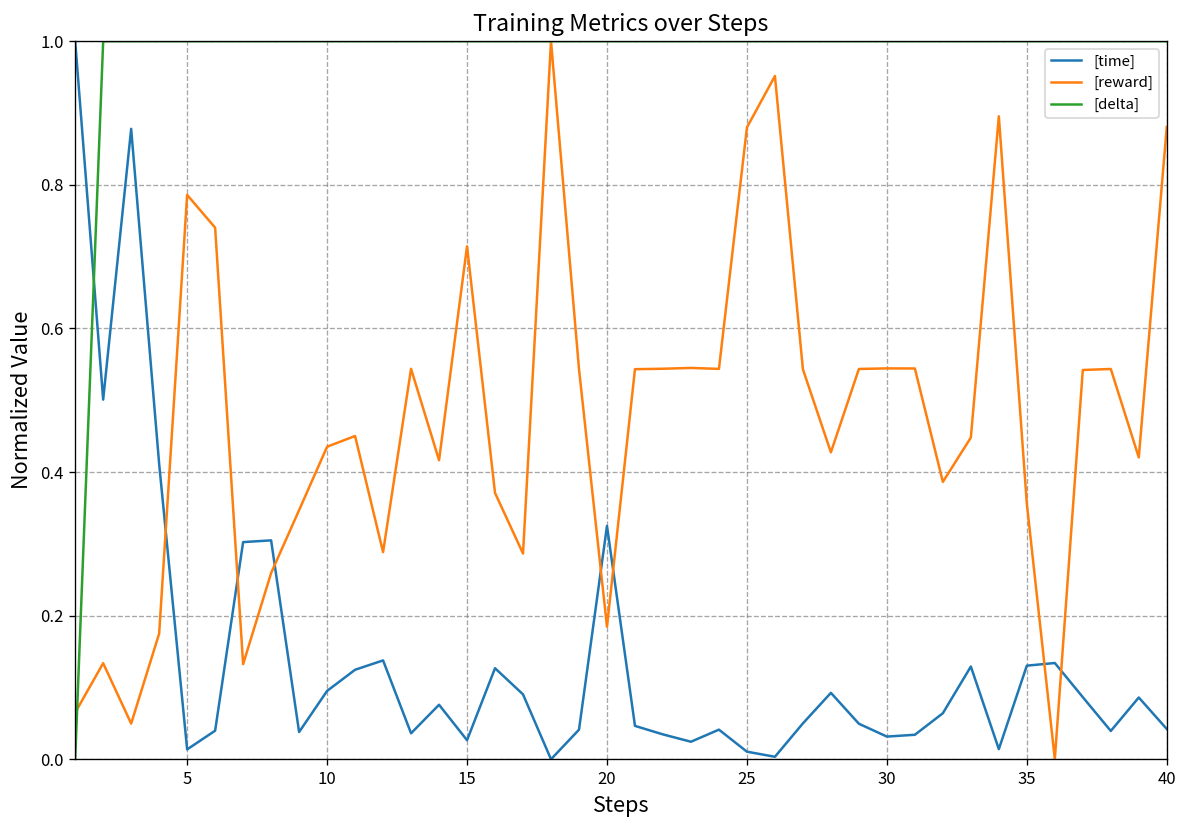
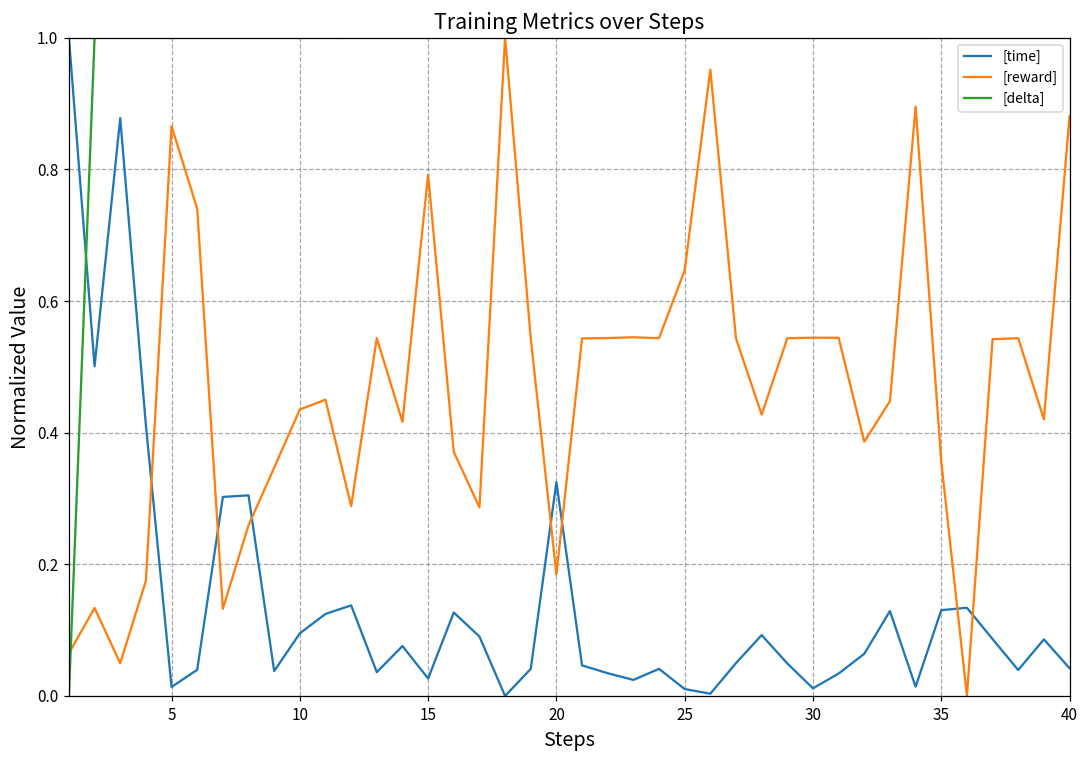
  {
    "[time]": {
      "5": 0.01,
      "10": 0.10,
      "15": 0.03,
      "20": 0.32,
      "25": 0.01,
-     "30": 0.03,
+     "30": 0.01,
      "35": 0.13,
      "40": 0.04
    },
    "[reward]": {
-     "5": 0.79,
+     "5": 0.87,
      "10": 0.44,
-     "15": 0.71,
+     "15": 0.79,
      "20": 0.18,
-     "25": 0.88,
+     "25": 0.65,
      "30": 0.54,
      "35": 0.36,
      "40": 0.88
    },
    "[delta]": {
      "5": 1.00,
      "10": 1.00,
      "15": 1.00,
      "20": 1.00,
      "25": 1.00,
      "30": 1.00,
      "35": 1.00,
      "40": 1.00
    }
  }
